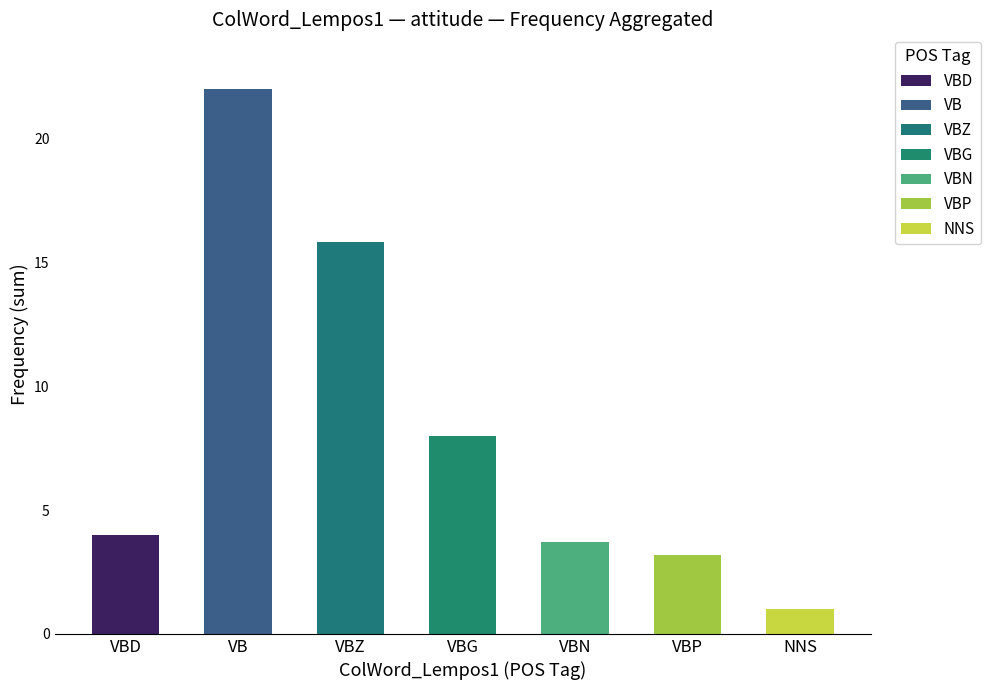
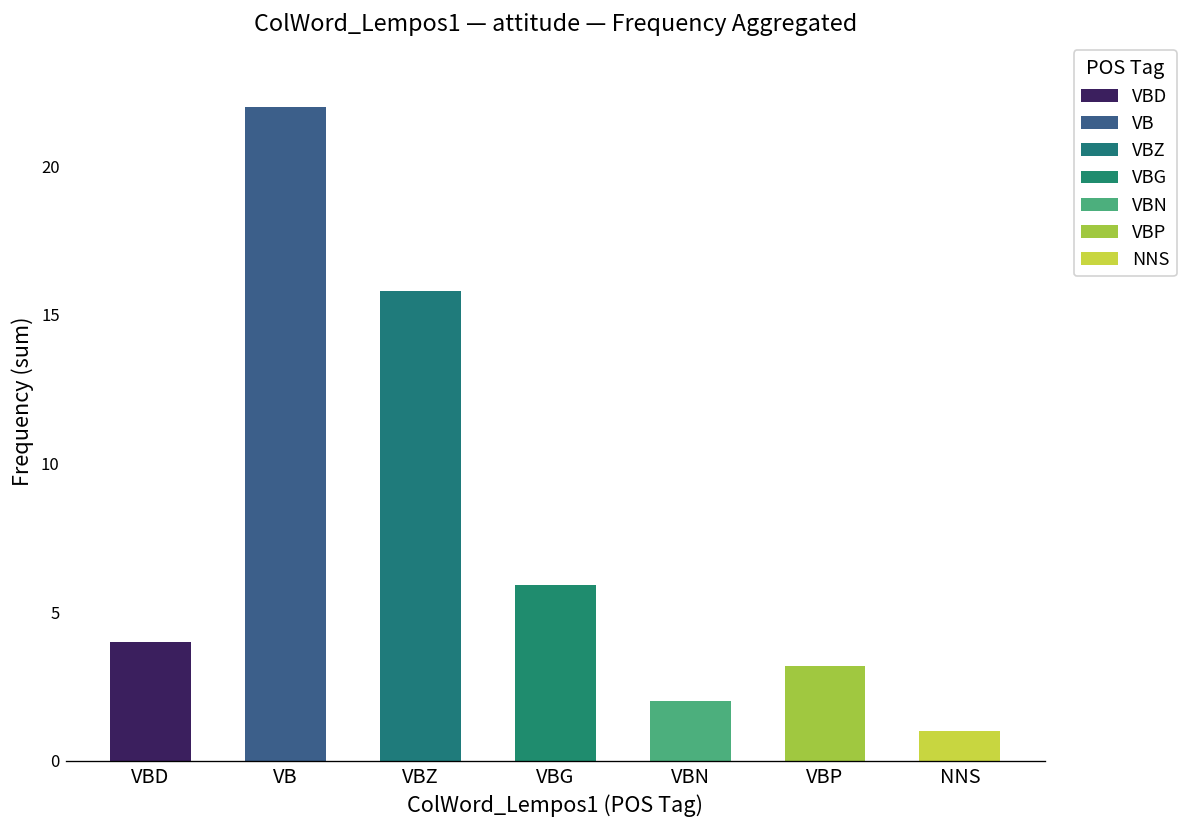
  {
    "VBD": 4.0,
    "VB": 22.0,
    "VBZ": 15.8,
-   "VBG": 8.0,
-   "VBN": 3.7,
+   "VBG": 5.9,
+   "VBN": 2.0,
    "VBP": 3.2,
    "NNS": 1.0
  }
